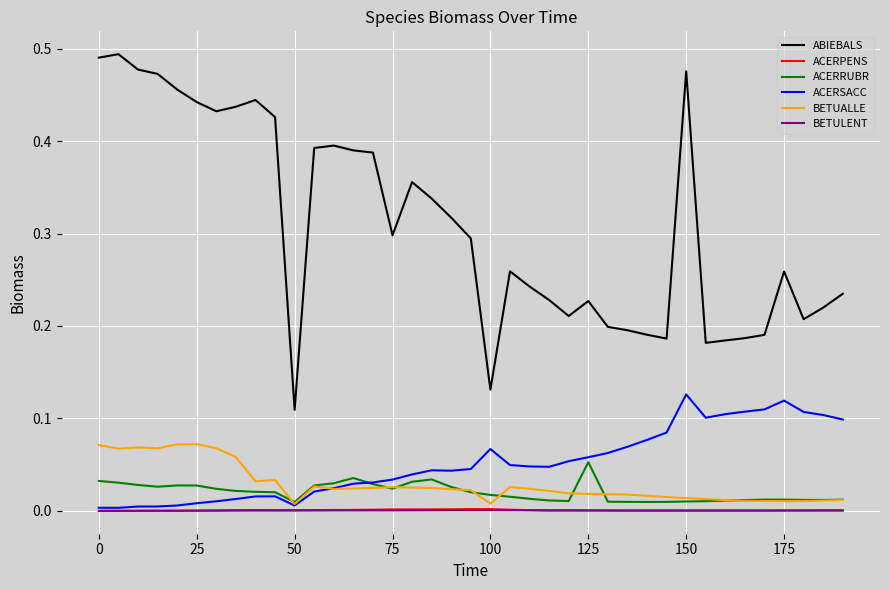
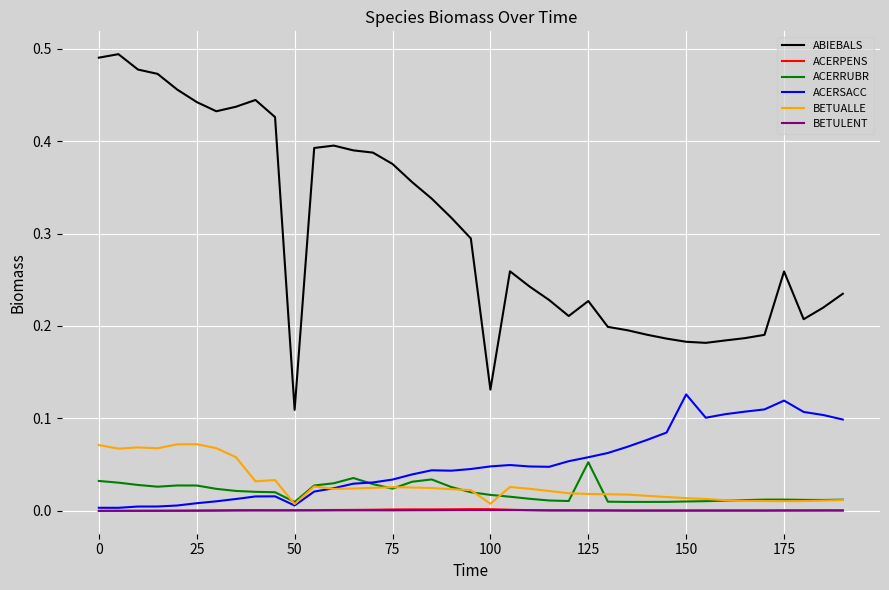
  {
    "ABIEBALS": {
      "0": 0.49,
      "25": 0.44,
      "50": 0.11,
-     "75": 0.30,
+     "75": 0.38,
      "100": 0.13,
      "125": 0.23,
-     "150": 0.48,
+     "150": 0.18,
      "175": 0.26
    },
    "ACERRUBR": {
      "0": 0.03,
      "25": 0.03,
      "100": 0.02,
      "125": 0.05,
      "150": 0.01
    },
    "ACERSACC": {
      "0": 0.00,
      "25": 0.01,
      "75": 0.03,
-     "100": 0.07,
+     "100": 0.05,
      "125": 0.06,
      "150": 0.13,
      "175": 0.12
    },
    "BETUALLE": {
      "0": 0.07,
      "25": 0.07,
      "100": 0.01,
      "125": 0.02,
      "150": 0.01
    }
  }
